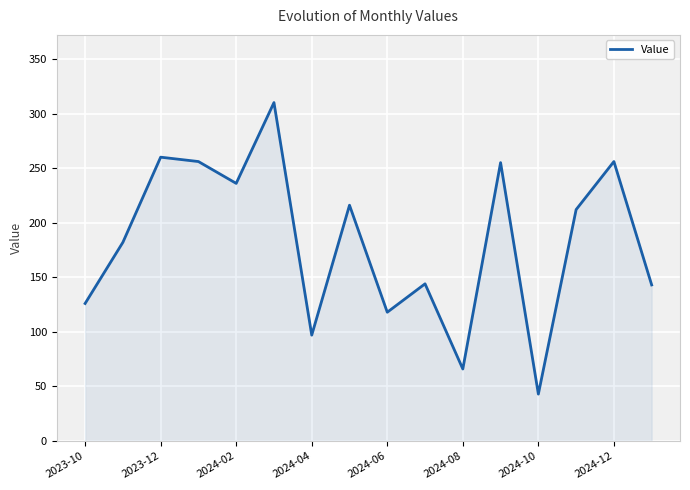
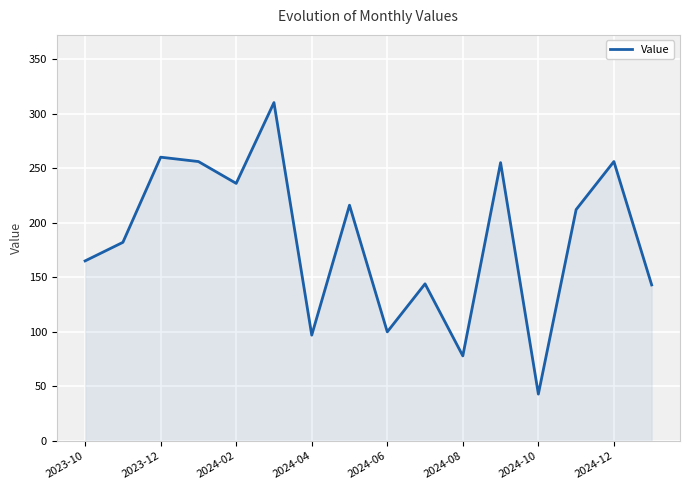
  {
-   "2023-10": 126,
+   "2023-10": 165,
    "2023-12": 260,
    "2024-02": 236,
    "2024-04": 97,
-   "2024-06": 118,
-   "2024-08": 66,
+   "2024-06": 100,
+   "2024-08": 78,
    "2024-10": 43,
    "2024-12": 256
  }
